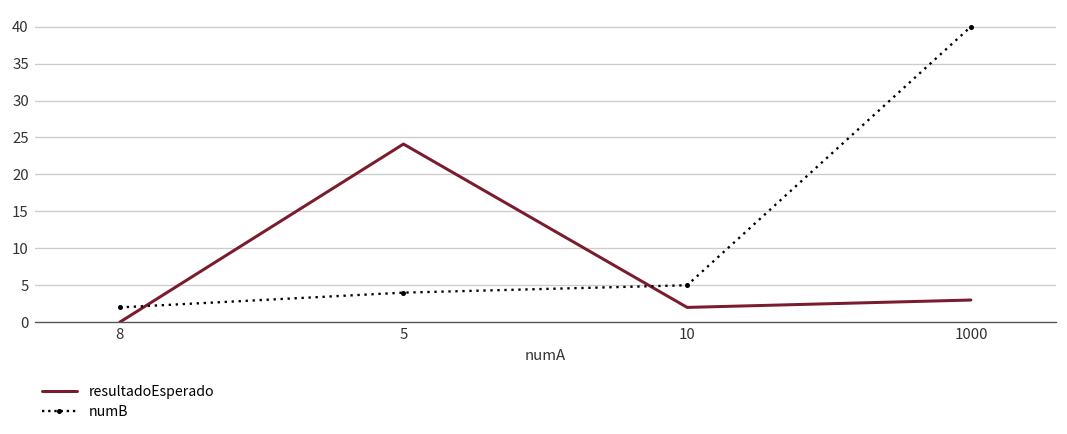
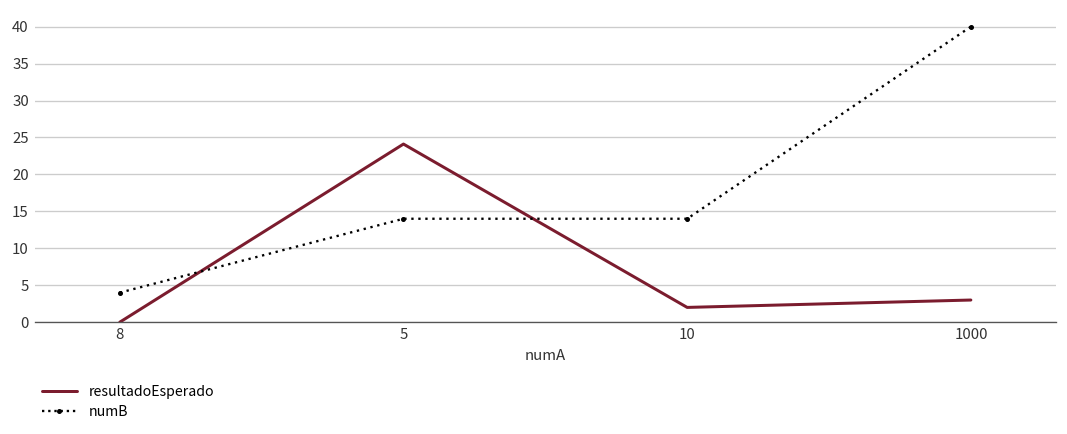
  {
    "resultadoEsperado": {
      "8": 0,
      "5": 24,
      "10": 2,
      "1000": 3
    },
    "numB": {
-     "8": 2,
-     "5": 4,
-     "10": 5,
+     "8": 4,
+     "5": 14,
+     "10": 14,
      "1000": 40
    }
  }
